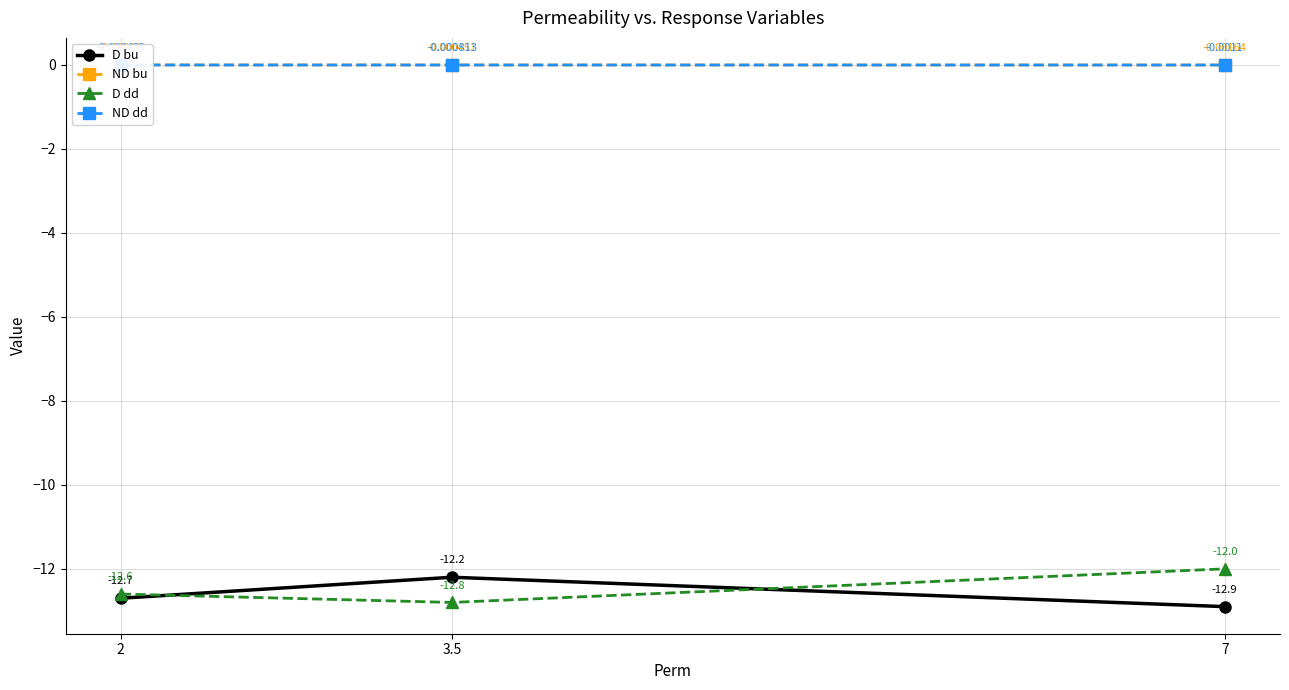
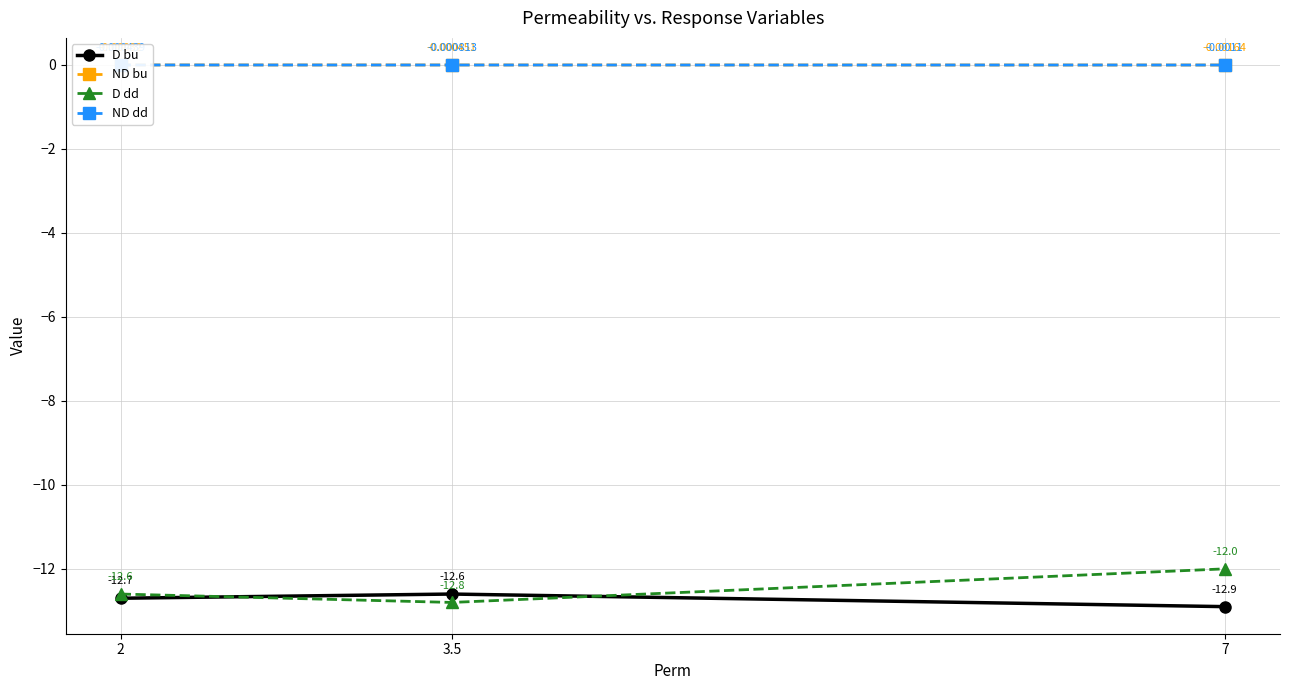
  {
    "D bu": {
-     "3.5": -12.2,
+     "3.5": -12.6,
      "7": -12.9
    },
    "D dd": {
      "7": -12.0
    }
  }
